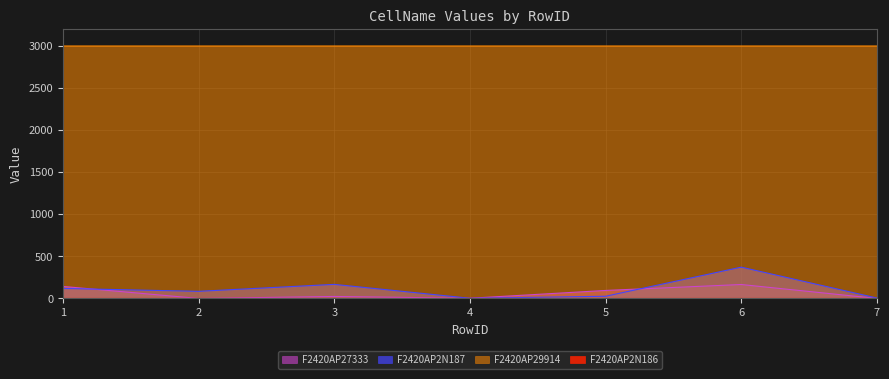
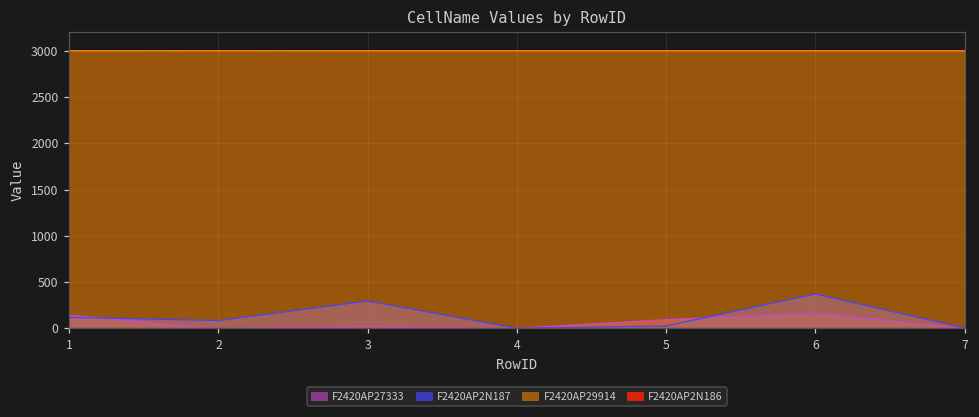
  {
    "F2420AP27333": {
      "5": 100,
      "6": 200
    },
    "F2420AP2N187": {
      "2": 100,
-     "3": 200,
+     "3": 300,
      "6": 400
    },
    "F2420AP29914": {
      "1": 3000,
      "2": 3000,
      "3": 3000,
      "4": 3000,
      "5": 3000,
      "6": 3000,
      "7": 3000
    },
    "F2420AP2N186": {
      "1": 0,
      "6": 0
    }
  }
